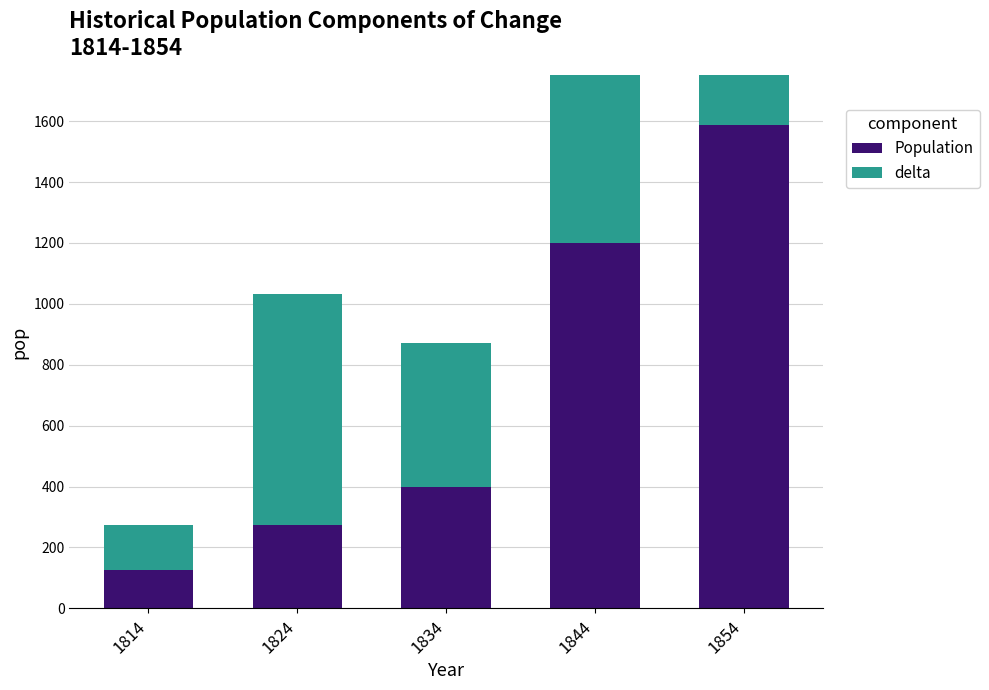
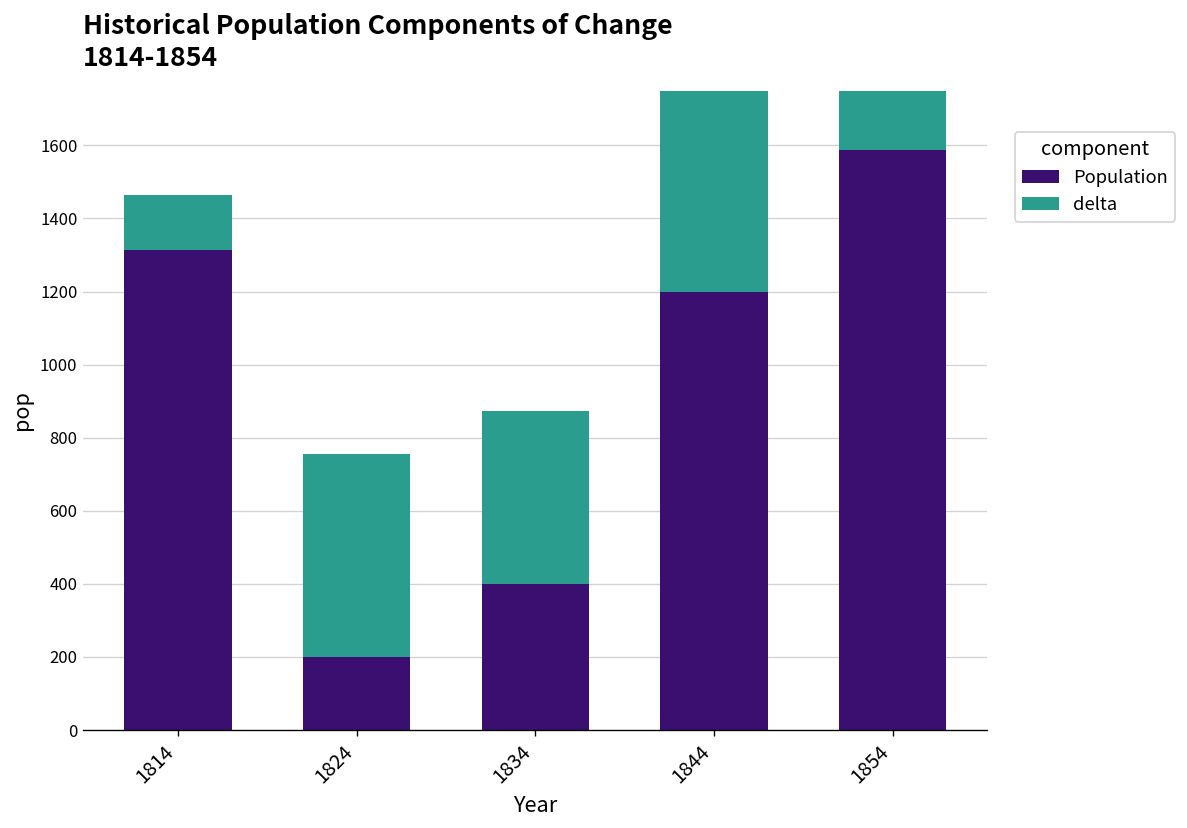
  {
    "Population": {
-     "1814": 130,
-     "1824": 280,
+     "1814": 1310,
+     "1824": 200,
      "1834": 400,
      "1844": 1200,
      "1854": 1750
    },
    "delta": {
      "1814": 150,
-     "1824": 760,
+     "1824": 560,
      "1834": 470,
      "1844": 550
    }
  }
